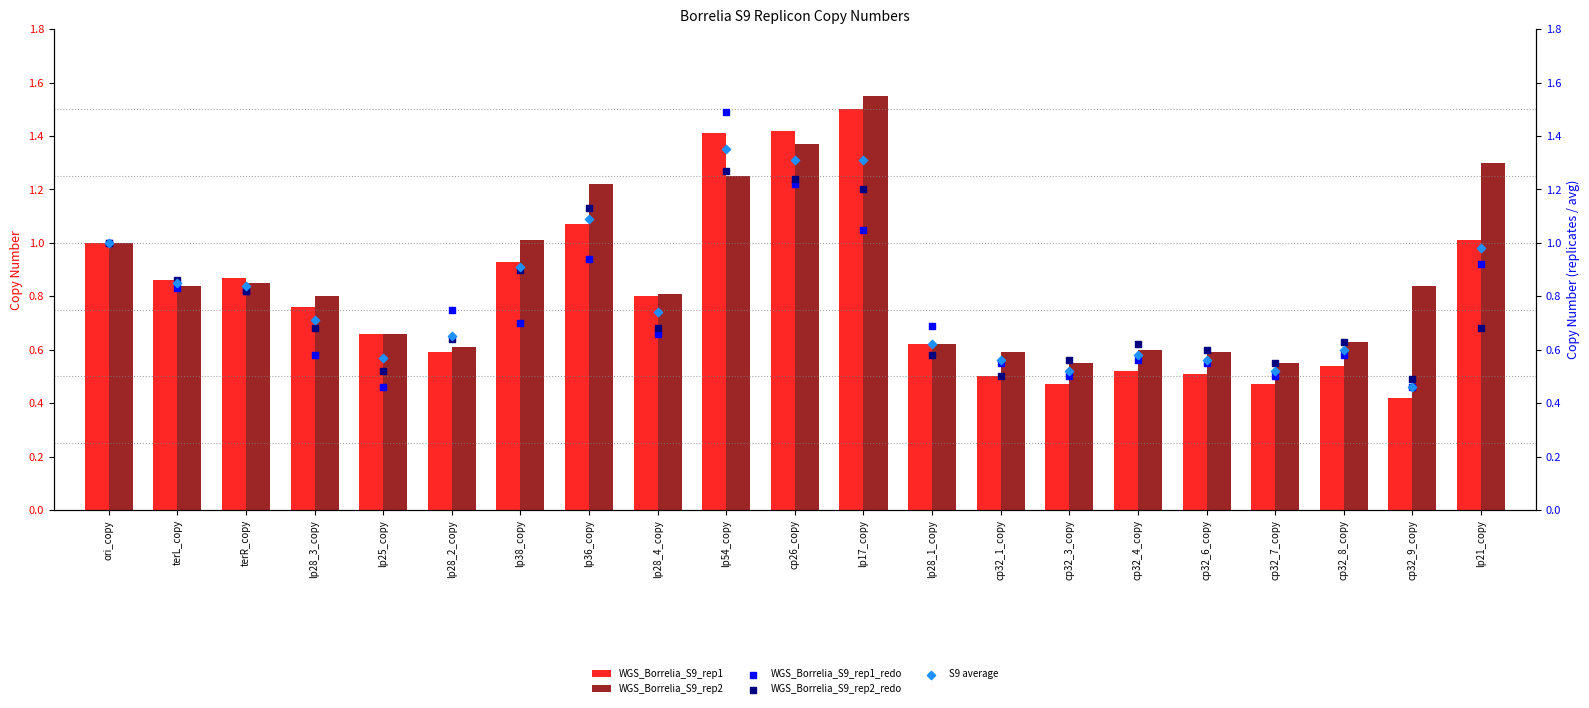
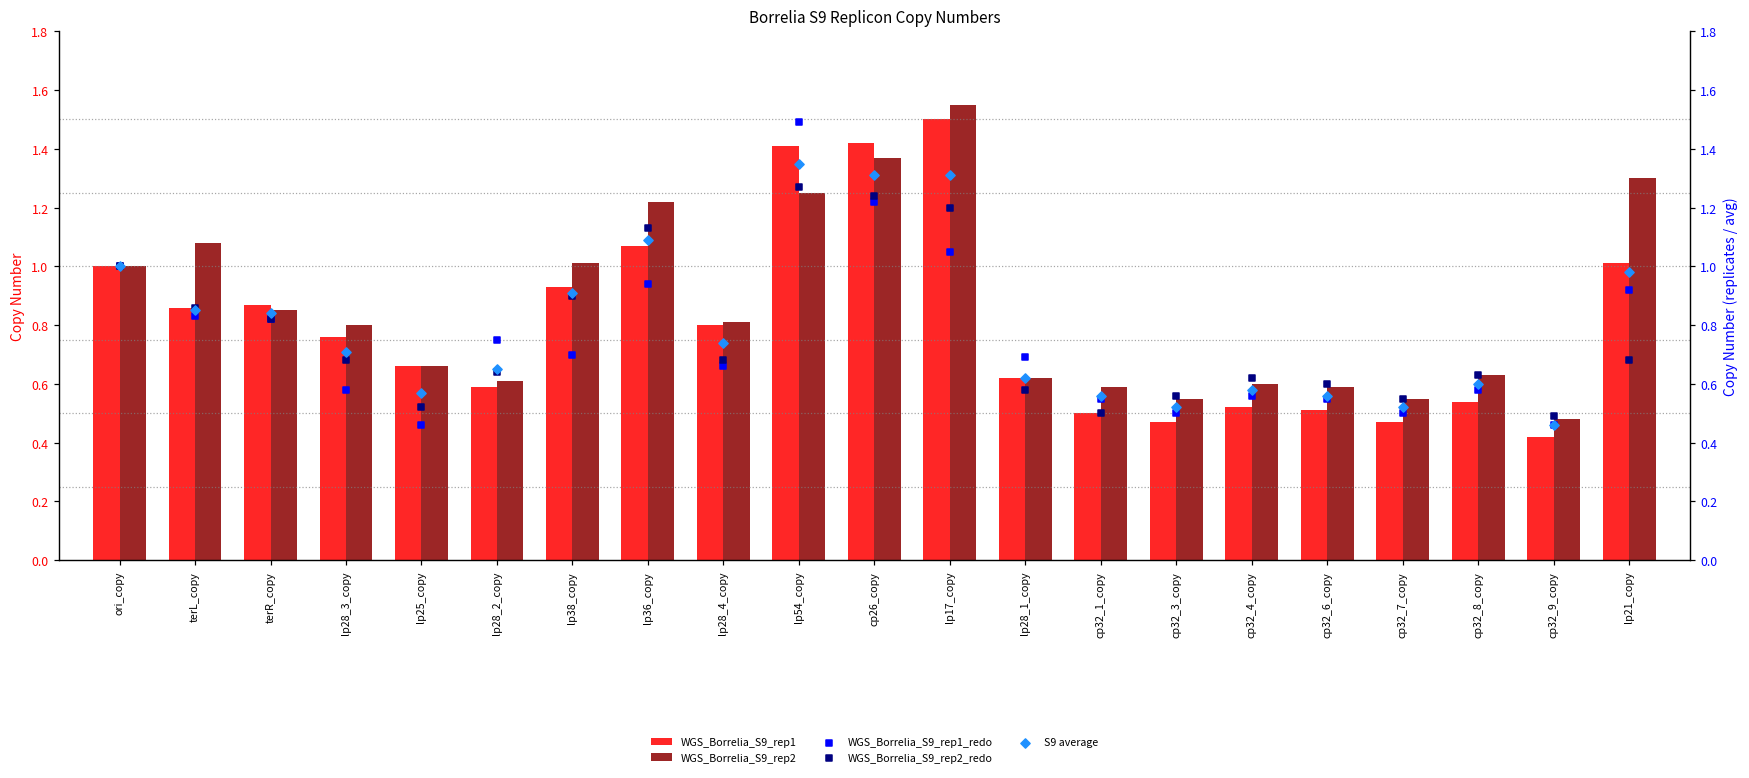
  {
    "WGS_Borrelia_S9_rep1": {
      "ori_copy": 1.00,
      "terL_copy": 0.86,
      "terR_copy": 0.87,
      "lp28_3_copy": 0.76,
      "lp25_copy": 0.66,
      "lp28_2_copy": 0.59,
      "lp38_copy": 0.93,
      "lp36_copy": 1.07,
      "lp28_4_copy": 0.80,
      "lp54_copy": 1.41,
      "cp26_copy": 1.42,
      "lp17_copy": 1.50,
      "lp28_1_copy": 0.62,
      "cp32_1_copy": 0.50,
      "cp32_3_copy": 0.47,
      "cp32_4_copy": 0.52,
      "cp32_6_copy": 0.51,
      "cp32_7_copy": 0.47,
      "cp32_8_copy": 0.54,
      "cp32_9_copy": 0.42,
      "lp21_copy": 1.01
    },
    "WGS_Borrelia_S9_rep2": {
      "ori_copy": 1.00,
-     "terL_copy": 0.84,
+     "terL_copy": 1.08,
      "terR_copy": 0.85,
      "lp28_3_copy": 0.80,
      "lp25_copy": 0.66,
      "lp28_2_copy": 0.61,
      "lp38_copy": 1.01,
      "lp36_copy": 1.22,
      "lp28_4_copy": 0.81,
      "lp54_copy": 1.25,
      "cp26_copy": 1.37,
      "lp17_copy": 1.55,
      "lp28_1_copy": 0.62,
      "cp32_1_copy": 0.59,
      "cp32_3_copy": 0.55,
      "cp32_4_copy": 0.60,
      "cp32_6_copy": 0.59,
      "cp32_7_copy": 0.55,
      "cp32_8_copy": 0.63,
-     "cp32_9_copy": 0.84,
+     "cp32_9_copy": 0.48,
      "lp21_copy": 1.30
    }
  }
